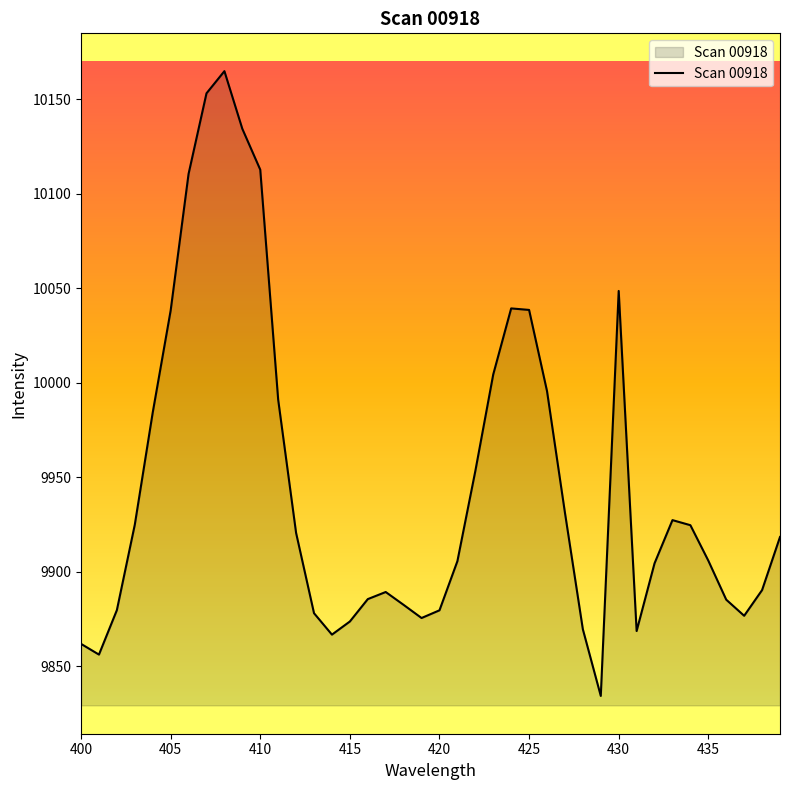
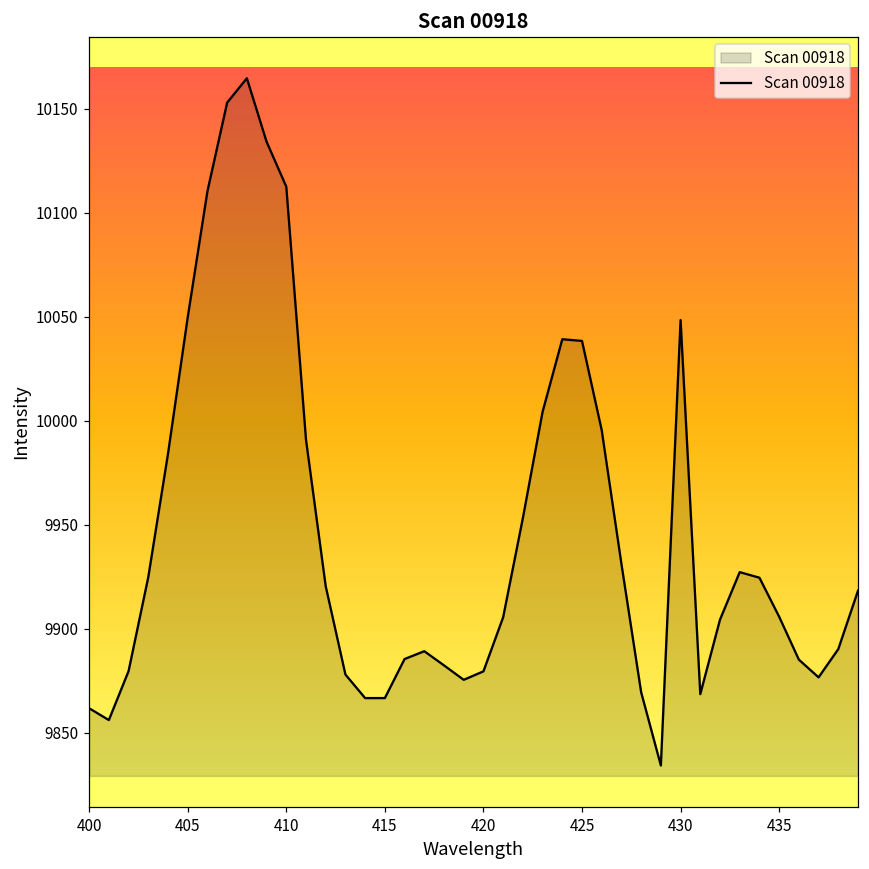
  {
    "400": 9862,
-   "405": 10038,
+   "405": 10050,
    "410": 10113,
-   "415": 9874,
+   "415": 9867,
    "420": 9880,
    "425": 10038,
    "430": 10049,
    "435": 9906
  }
